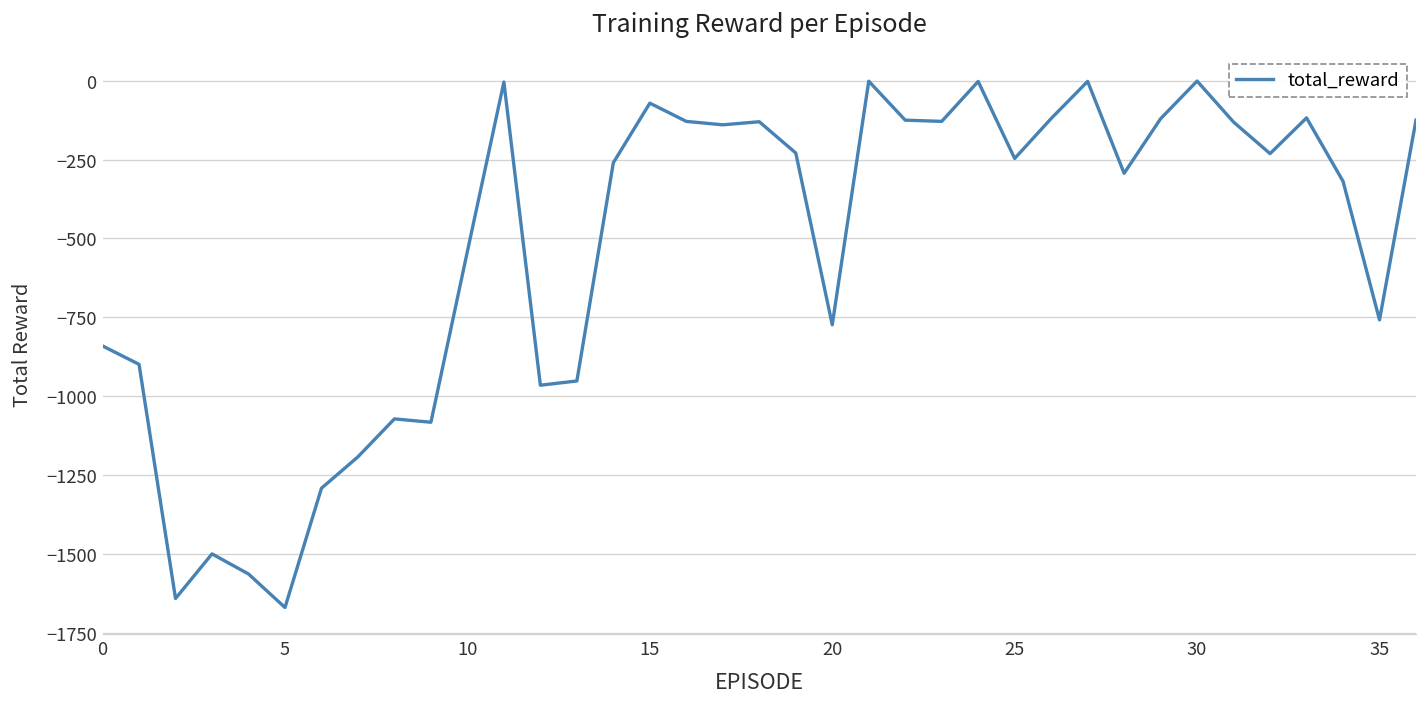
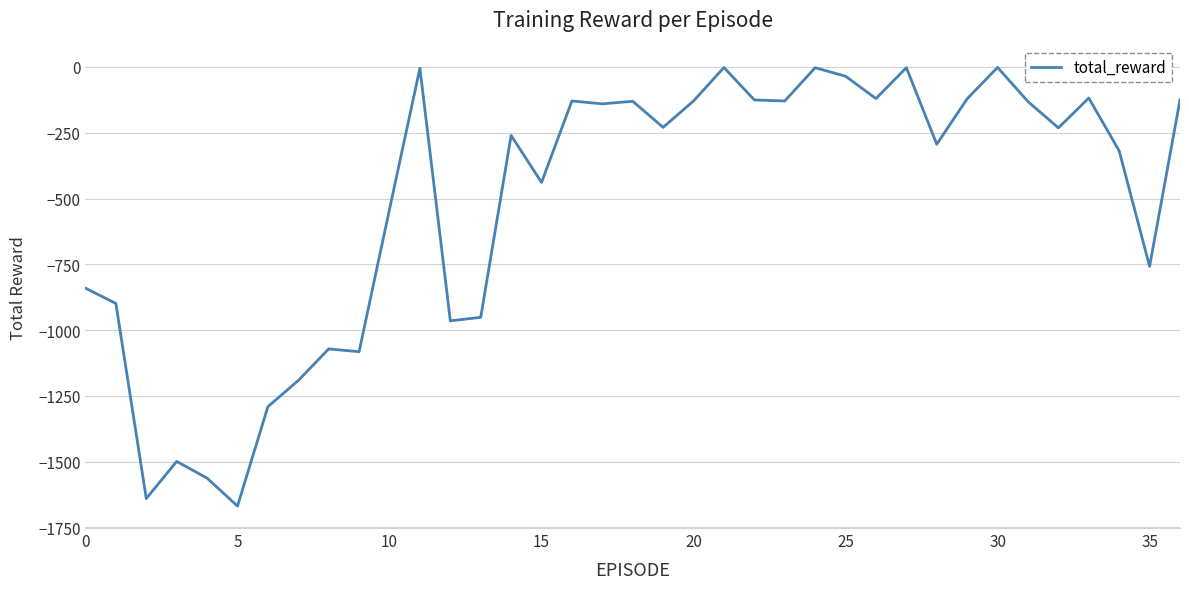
  {
    "0": -840,
    "5": -1670,
    "10": -540,
-   "15": -70,
-   "20": -770,
-   "25": -250,
+   "15": -440,
+   "20": -130,
+   "25": -30,
    "30": 0,
    "35": -760
  }
